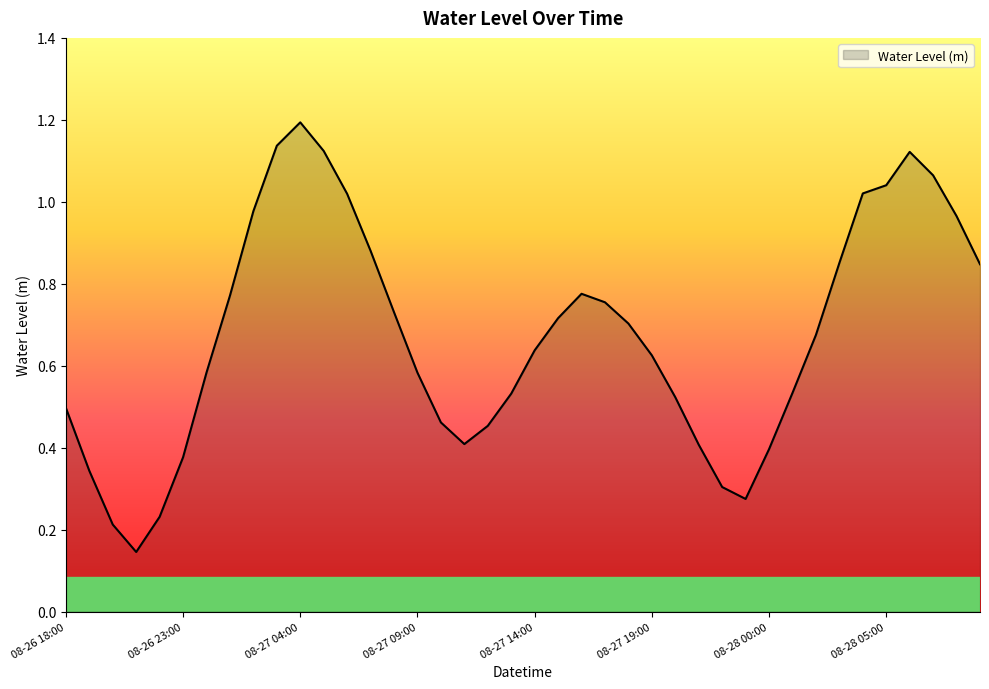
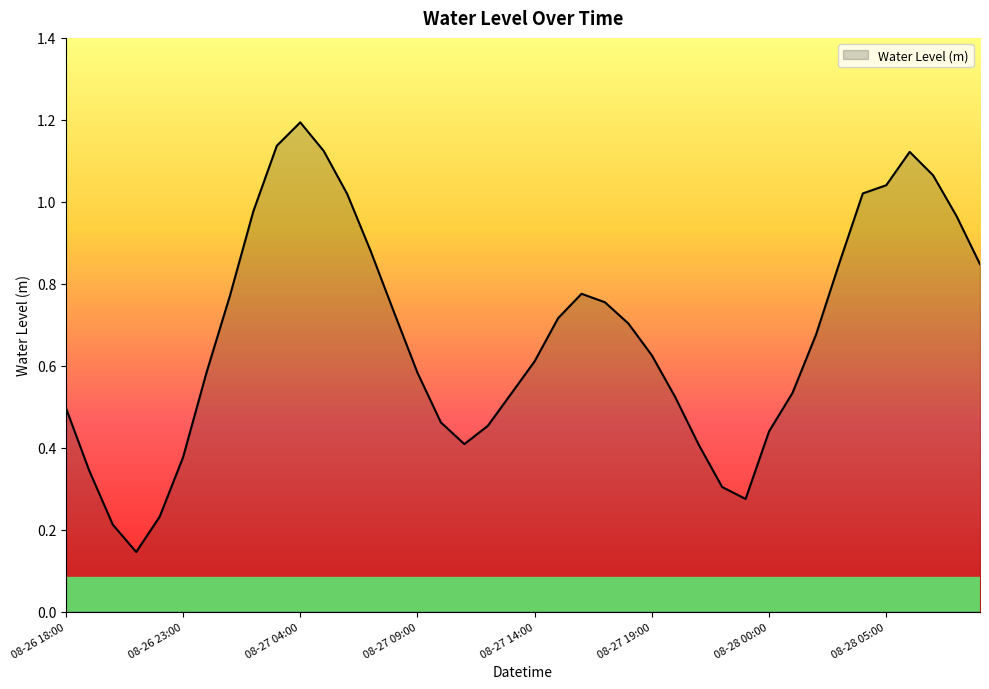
  {
    "08-26 18:00": 0.50,
    "08-26 23:00": 0.38,
    "08-27 04:00": 1.19,
    "08-27 09:00": 0.58,
-   "08-27 14:00": 0.64,
+   "08-27 14:00": 0.61,
    "08-27 19:00": 0.63,
-   "08-28 00:00": 0.40,
+   "08-28 00:00": 0.44,
    "08-28 05:00": 1.04
  }
